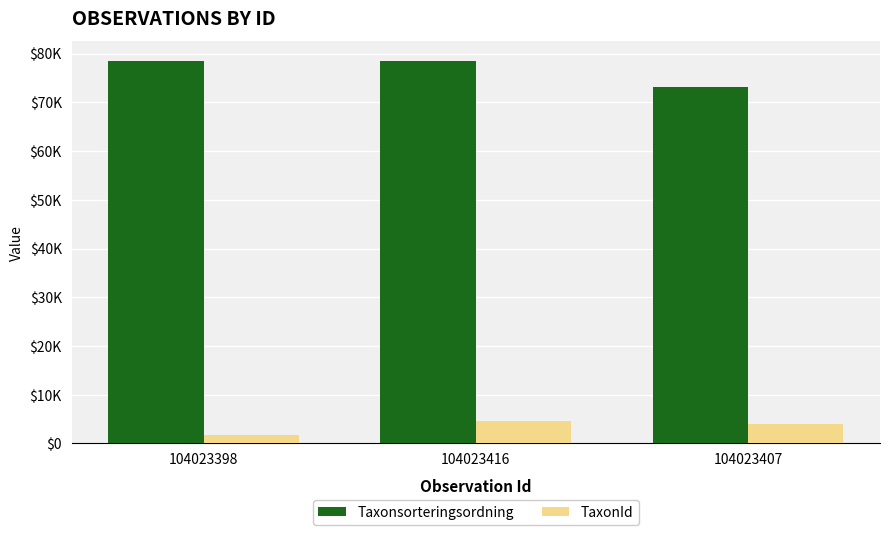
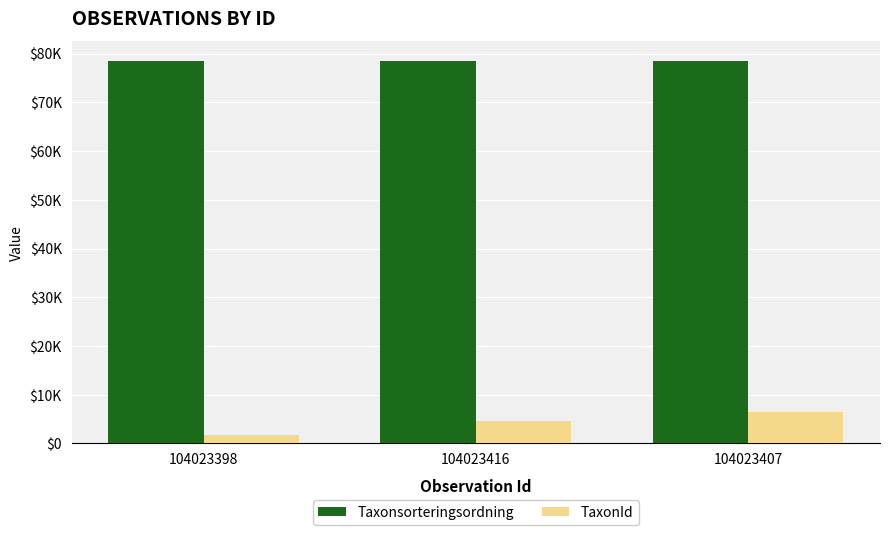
  {
    "Taxonsorteringsordning": {
      "104023398": "$79000",
      "104023416": "$79000",
-     "104023407": "$73000"
+     "104023407": "$78000"
    },
    "TaxonId": {
      "104023398": "$2000",
      "104023416": "$5000",
-     "104023407": "$4000"
+     "104023407": "$6000"
    }
  }
